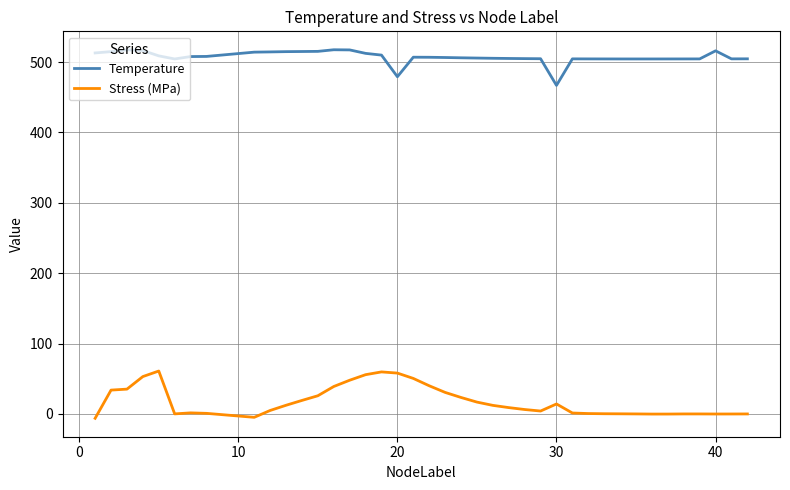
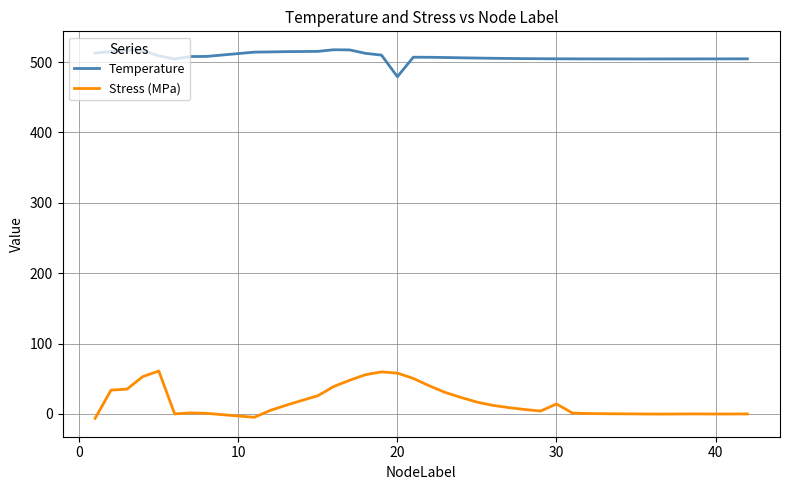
  {
    "Temperature": {
      "20": 480,
-     "30": 470,
-     "40": 520
+     "30": 500,
+     "40": 500
    },
    "Stress (MPa)": {
      "20": 60,
      "30": 10,
      "40": 0
    }
  }
